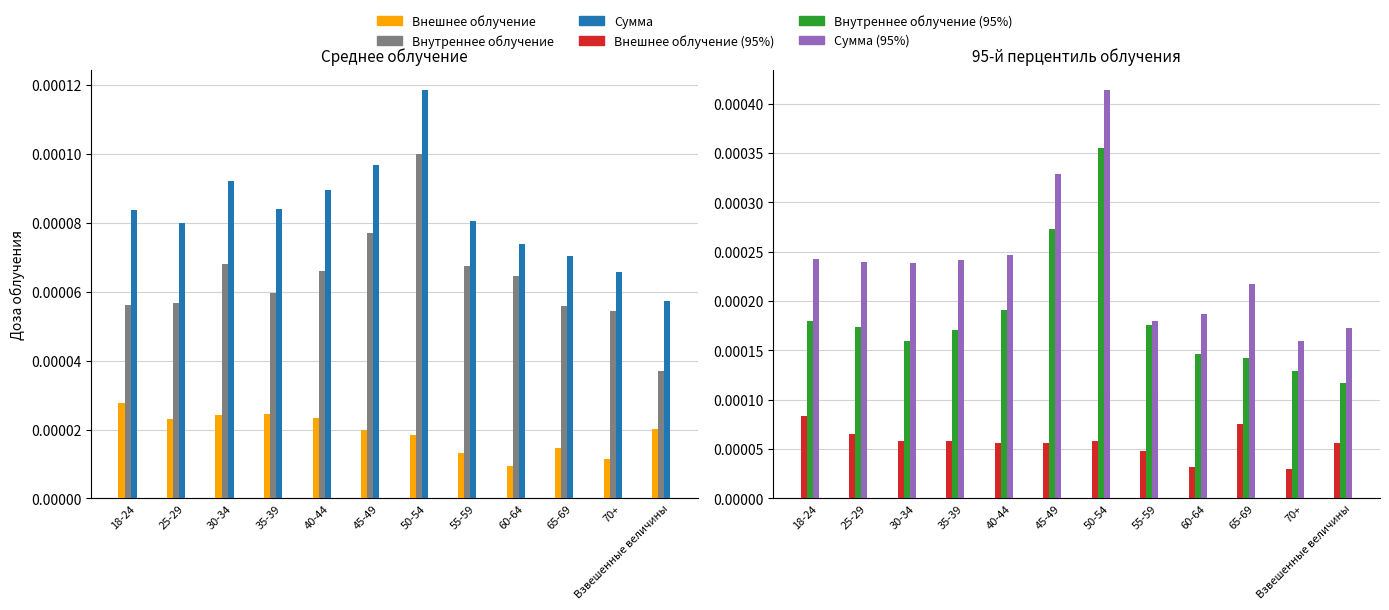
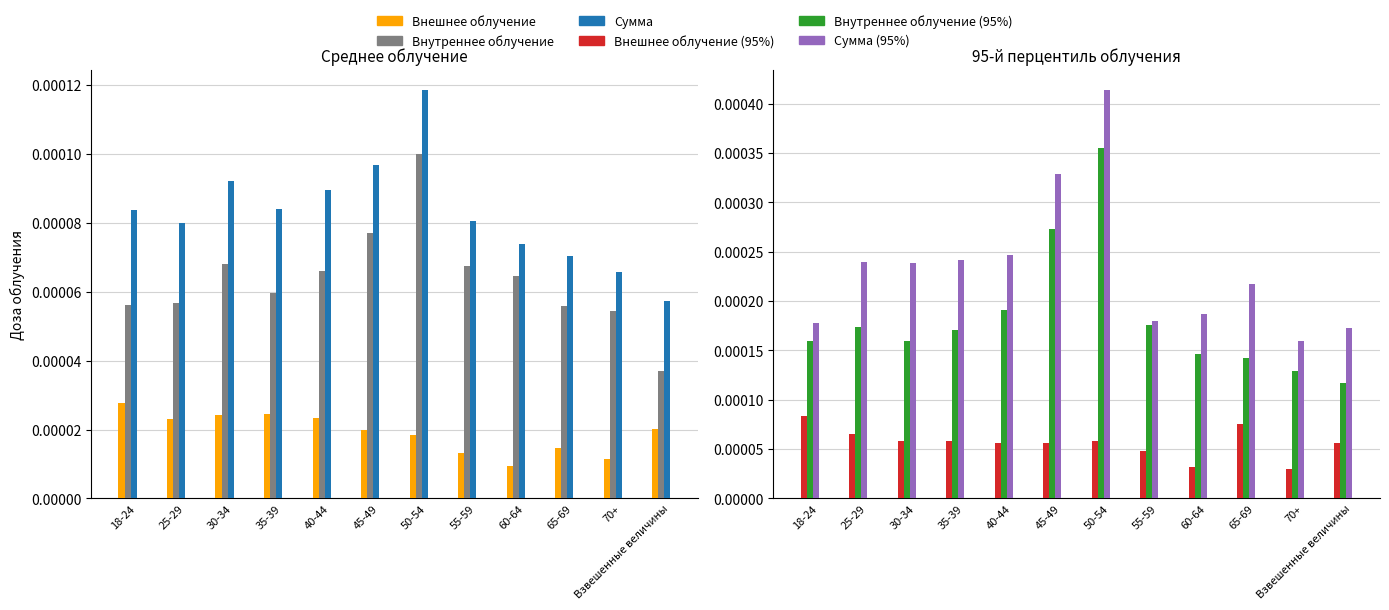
  {
    "Среднее облучение": {
      "Внешнее облучение": {
        "18-24": 0.000028,
        "25-29": 0.000023,
        "30-34": 0.000024,
        "35-39": 0.000024,
        "40-44": 0.000023,
        "45-49": 0.000020,
        "50-54": 0.000018,
        "55-59": 0.000013,
        "60-64": 0.000009,
        "65-69": 0.000015,
        "70+": 0.000011,
        "Взвешенные величины": 0.000020
      },
      "Внутреннее облучение": {
        "18-24": 0.000056,
        "25-29": 0.000057,
        "30-34": 0.000068,
        "35-39": 0.000060,
        "40-44": 0.000066,
        "45-49": 0.000077,
        "50-54": 0.000100,
        "55-59": 0.000067,
        "60-64": 0.000064,
        "65-69": 0.000056,
        "70+": 0.000055,
        "Взвешенные величины": 0.000037
      },
      "Сумма": {
        "18-24": 0.000084,
        "25-29": 0.000080,
        "30-34": 0.000092,
        "35-39": 0.000084,
        "40-44": 0.000089,
        "45-49": 0.000097,
        "50-54": 0.000118,
        "55-59": 0.000081,
        "60-64": 0.000074,
        "65-69": 0.000070,
        "70+": 0.000066,
        "Взвешенные величины": 0.000057
      }
    },
    "95-й перцентиль облучения": {
      "Внешнее облучение (95%)": {
        "18-24": 0.00008,
        "25-29": 0.00007,
        "30-34": 0.00006,
        "35-39": 0.00006,
        "40-44": 0.00006,
        "45-49": 0.00006,
        "50-54": 0.00006,
        "55-59": 0.00005,
        "60-64": 0.00003,
        "65-69": 0.00008,
        "70+": 0.00003,
        "Взвешенные величины": 0.00006
      },
      "Внутреннее облучение (95%)": {
-       "18-24": 0.00018,
+       "18-24": 0.00016,
        "25-29": 0.00017,
        "30-34": 0.00016,
        "35-39": 0.00017,
        "40-44": 0.00019,
        "45-49": 0.00027,
        "50-54": 0.00035,
        "55-59": 0.00018,
        "60-64": 0.00015,
        "65-69": 0.00014,
        "70+": 0.00013,
        "Взвешенные величины": 0.00012
      },
      "Сумма (95%)": {
-       "18-24": 0.00024,
+       "18-24": 0.00018,
        "25-29": 0.00024,
        "30-34": 0.00024,
        "35-39": 0.00024,
        "40-44": 0.00025,
        "45-49": 0.00033,
        "50-54": 0.00041,
        "55-59": 0.00018,
        "60-64": 0.00019,
        "65-69": 0.00022,
        "70+": 0.00016,
        "Взвешенные величины": 0.00017
      }
    }
  }
